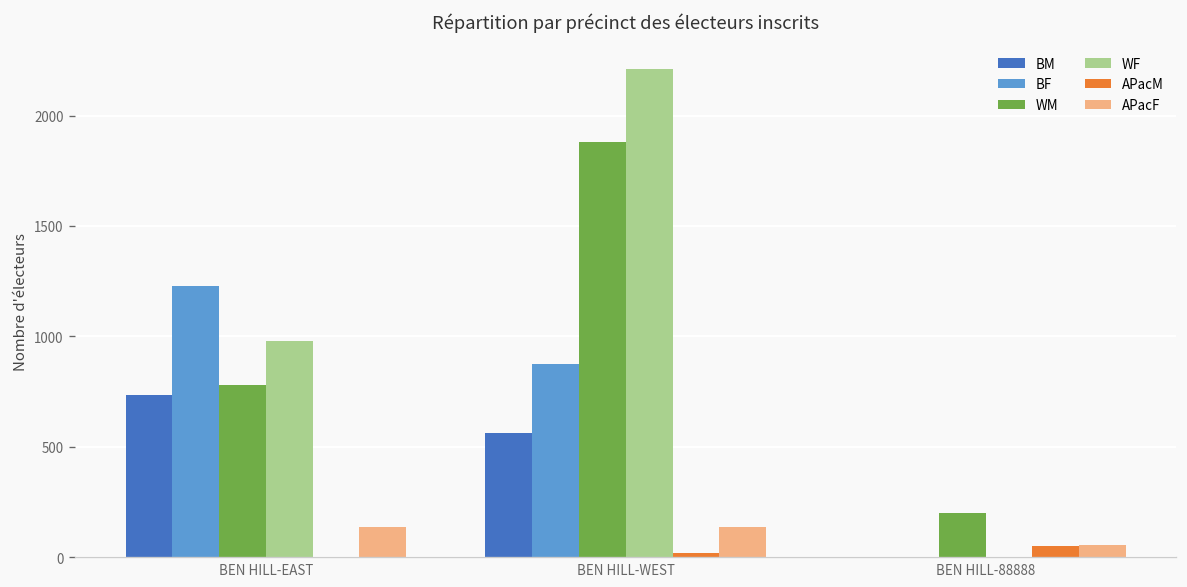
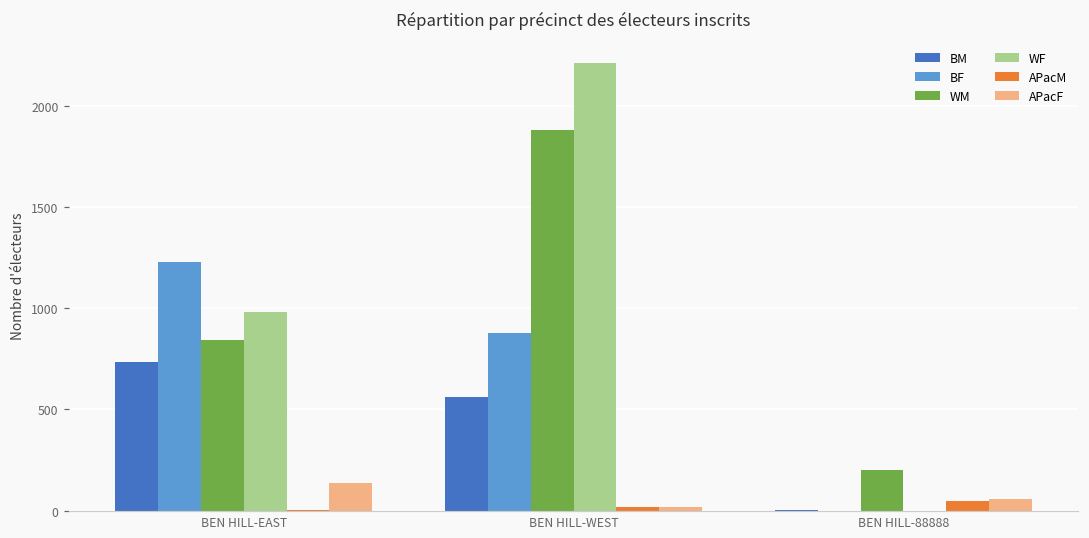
  {
    "WM": {
-     "BEN HILL-EAST": 780,
+     "BEN HILL-EAST": 840,
      "BEN HILL-WEST": 1880,
      "BEN HILL-88888": 200
    },
    "WF": {
      "BEN HILL-EAST": 980,
      "BEN HILL-WEST": 2210,
      "BEN HILL-88888": 0
    },
    "APacM": {
      "BEN HILL-WEST": 20,
      "BEN HILL-88888": 50
    },
    "APacF": {
      "BEN HILL-EAST": 140,
-     "BEN HILL-WEST": 140,
+     "BEN HILL-WEST": 20,
      "BEN HILL-88888": 60
    }
  }
